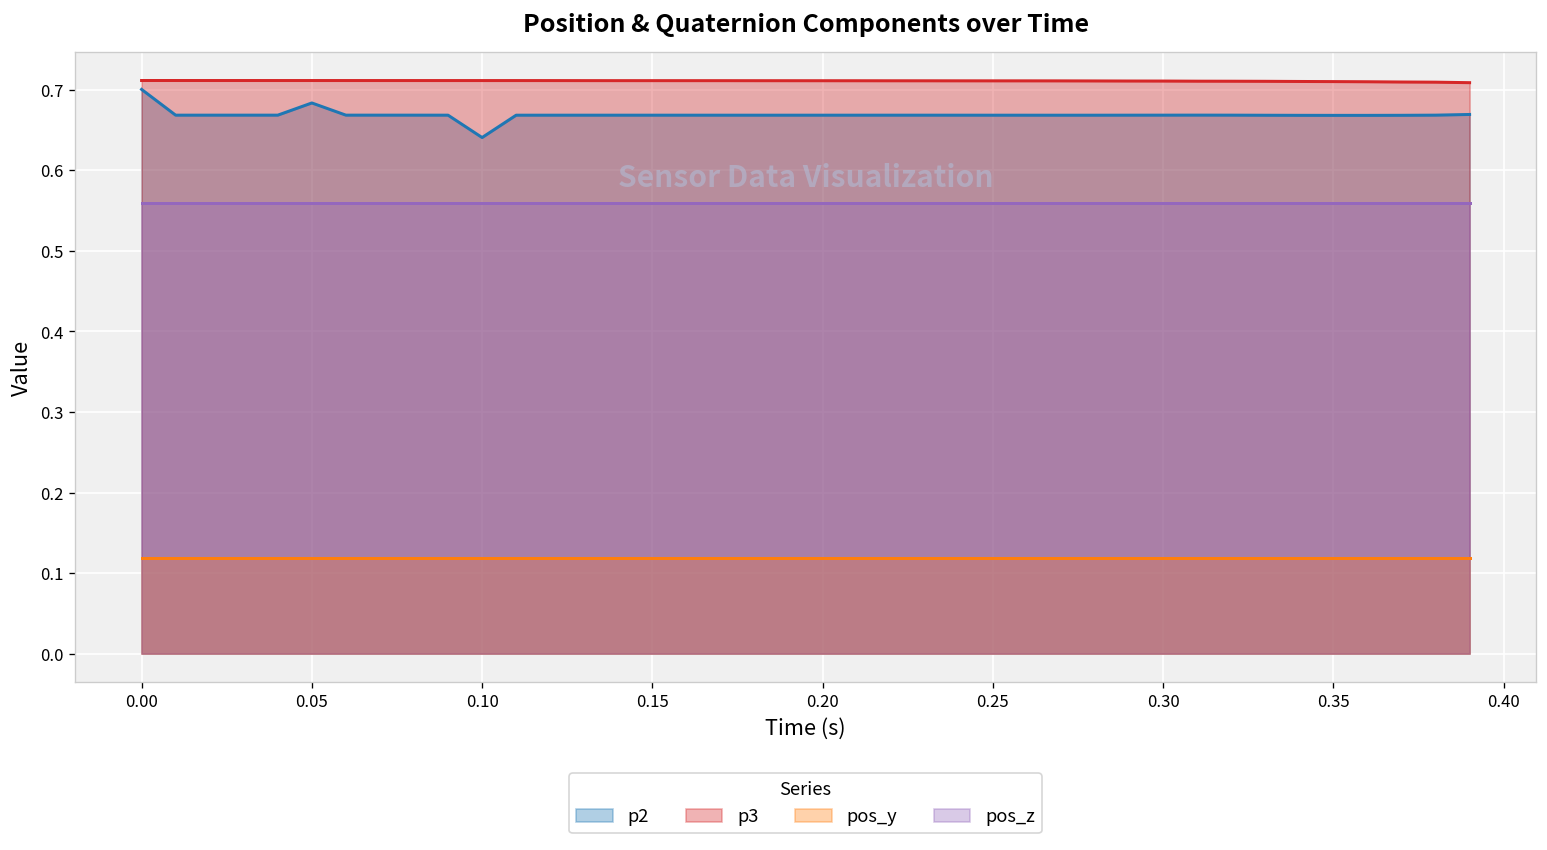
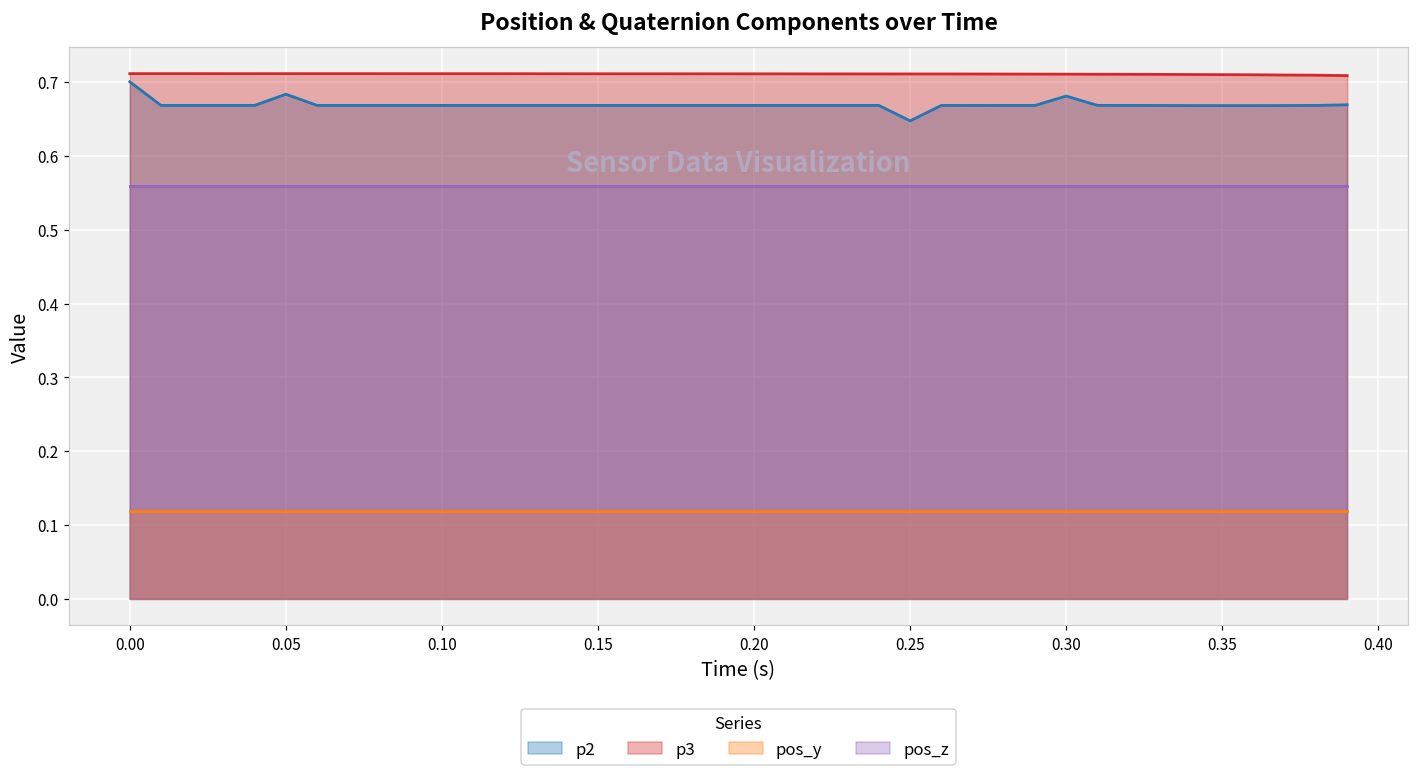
  {
    "p2": {
      "0.00": 0.70,
      "0.05": 0.68,
-     "0.10": 0.64,
+     "0.10": 0.67,
      "0.15": 0.67,
      "0.20": 0.67,
-     "0.25": 0.67,
-     "0.30": 0.67,
+     "0.25": 0.65,
+     "0.30": 0.68,
      "0.35": 0.67
    },
    "pos_z": {
      "0.00": 0.56,
      "0.05": 0.56,
      "0.10": 0.56,
      "0.15": 0.56,
      "0.20": 0.56,
      "0.25": 0.56,
      "0.30": 0.56,
      "0.35": 0.56
    }
  }
